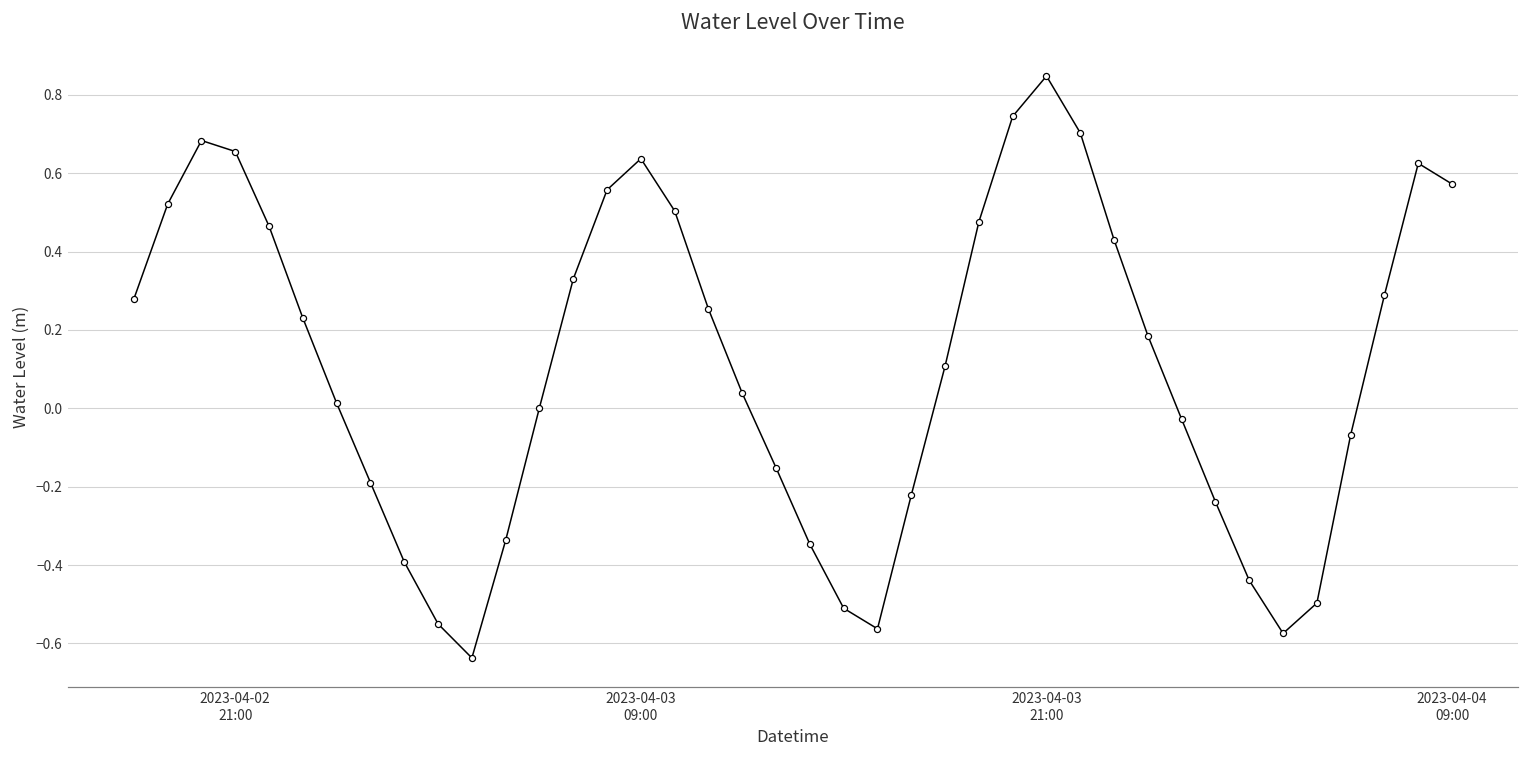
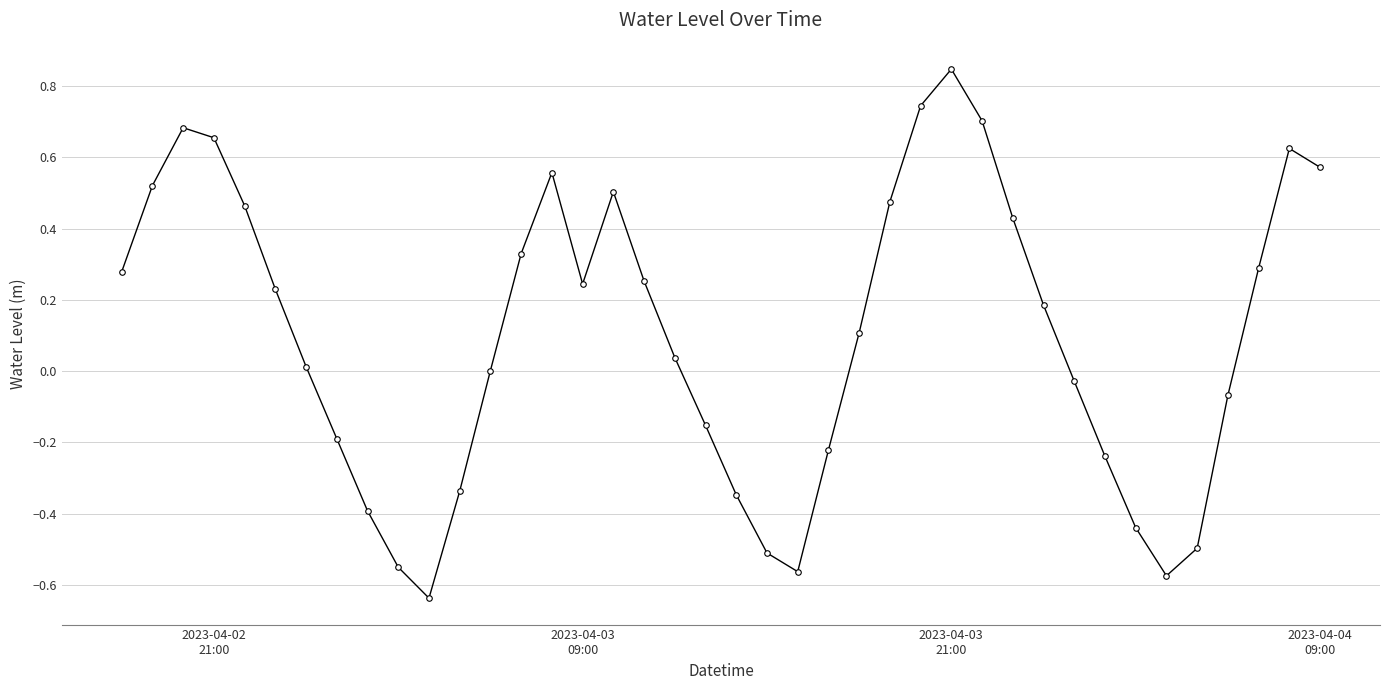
  {
    "2023-04-02 21:00": 0.66,
-   "2023-04-03 09:00": 0.64,
+   "2023-04-03 09:00": 0.24,
    "2023-04-03 21:00": 0.85,
    "2023-04-04 09:00": 0.57
  }
